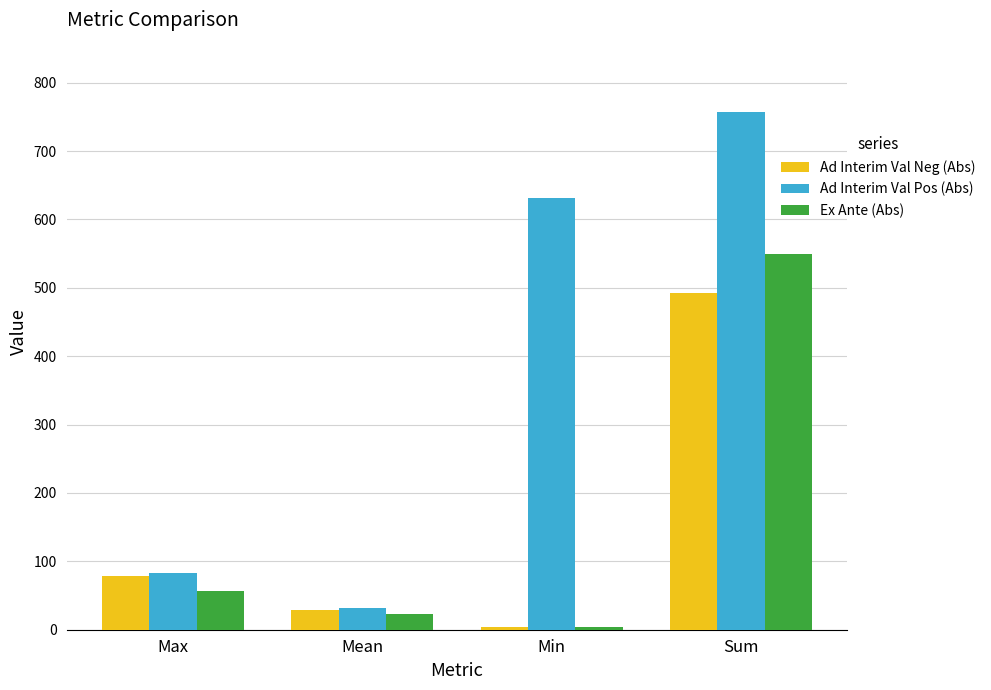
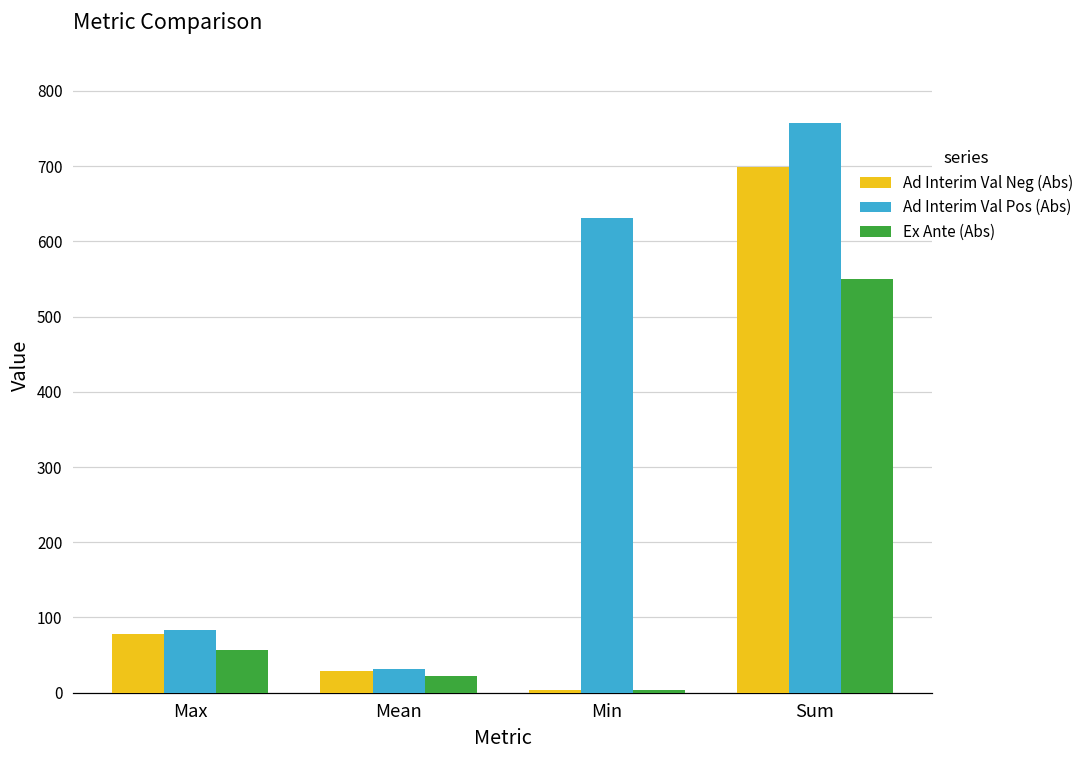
  {
    "Ad Interim Val Neg (Abs)": {
      "Max": 80,
      "Mean": 30,
      "Min": 0,
-     "Sum": 490
+     "Sum": 700
    },
    "Ad Interim Val Pos (Abs)": {
      "Max": 80,
      "Mean": 30,
      "Min": 630,
      "Sum": 760
    },
    "Ex Ante (Abs)": {
      "Max": 60,
      "Mean": 20,
      "Sum": 550
    }
  }
